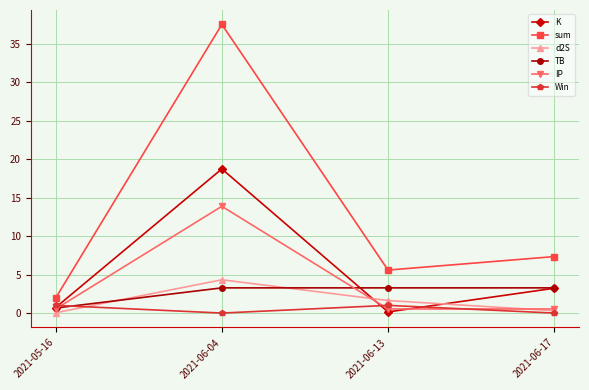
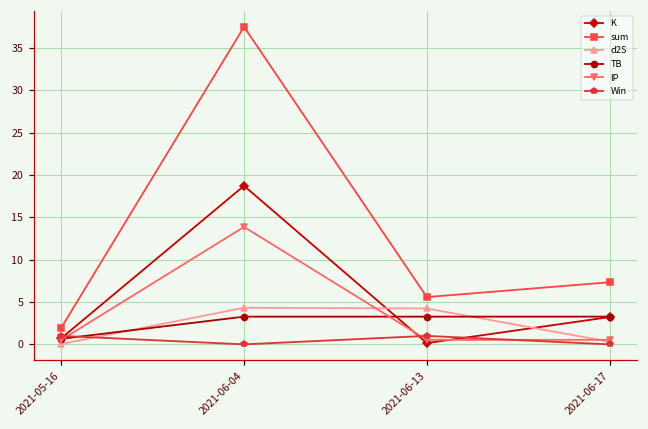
  {
    "d2S": {
      "2021-05-16": 0,
      "2021-06-04": 4,
-     "2021-06-13": 2
+     "2021-06-13": 4
    }
  }
